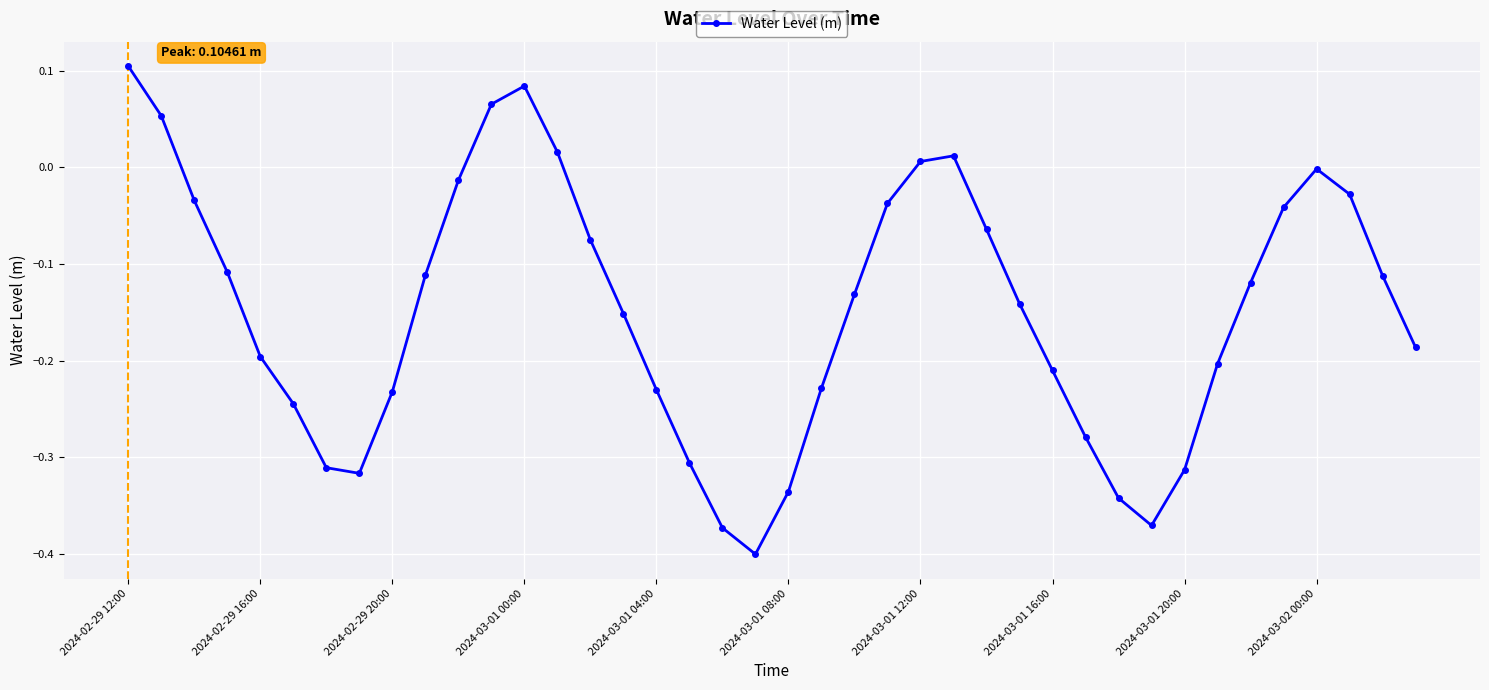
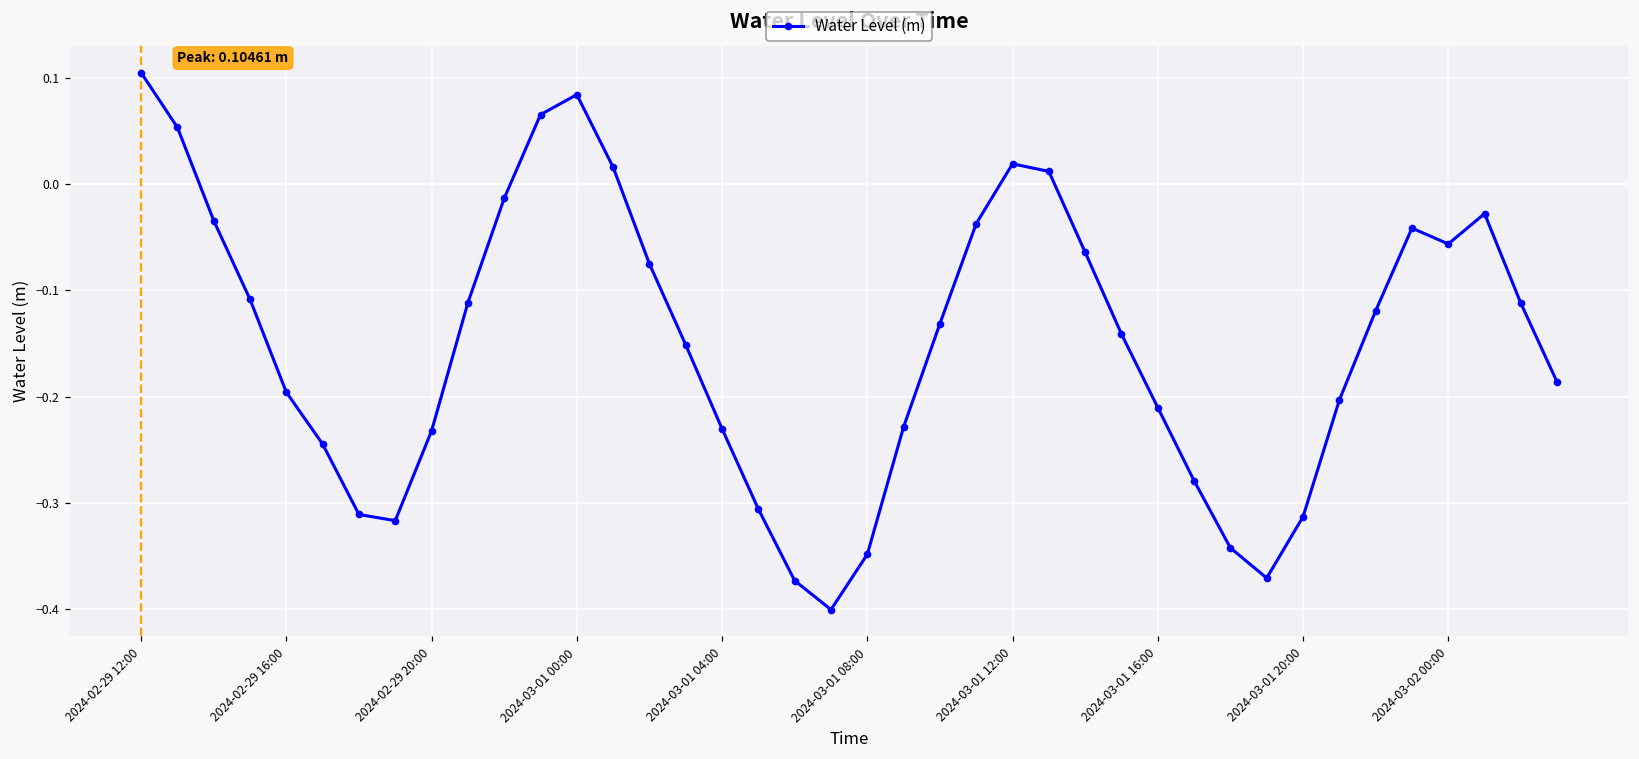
  {
    "2024-02-29 12:00": 0.10,
    "2024-02-29 16:00": -0.20,
    "2024-02-29 20:00": -0.23,
    "2024-03-01 00:00": 0.08,
    "2024-03-01 04:00": -0.23,
-   "2024-03-01 08:00": -0.34,
-   "2024-03-01 12:00": 0.01,
+   "2024-03-01 08:00": -0.35,
+   "2024-03-01 12:00": 0.02,
    "2024-03-01 16:00": -0.21,
    "2024-03-01 20:00": -0.31,
-   "2024-03-02 00:00": 0.00
+   "2024-03-02 00:00": -0.06
  }
